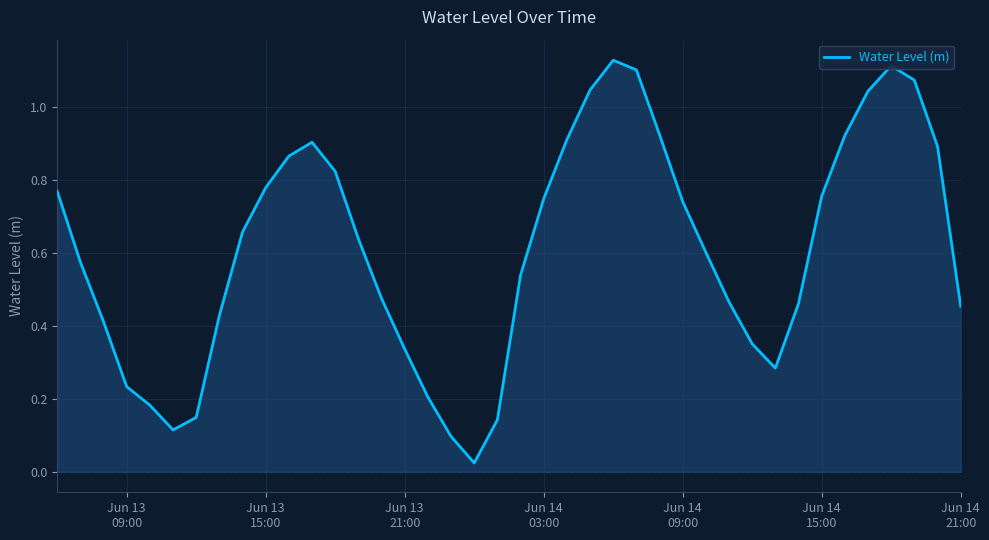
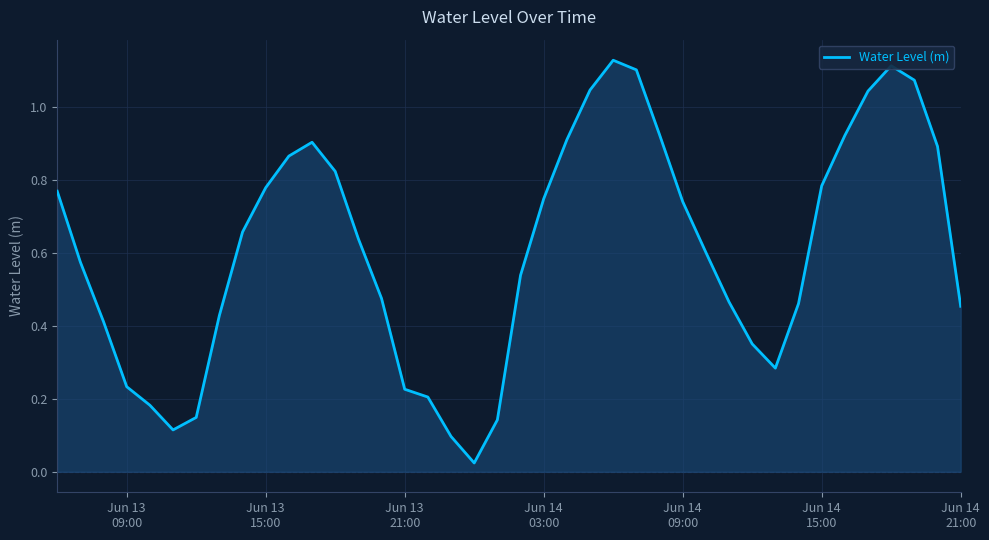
  {
    "Jun 13 09:00": 0.23,
    "Jun 13 15:00": 0.78,
-   "Jun 13 21:00": 0.34,
+   "Jun 13 21:00": 0.23,
    "Jun 14 03:00": 0.75,
    "Jun 14 09:00": 0.74,
-   "Jun 14 15:00": 0.76,
+   "Jun 14 15:00": 0.78,
    "Jun 14 21:00": 0.45
  }
